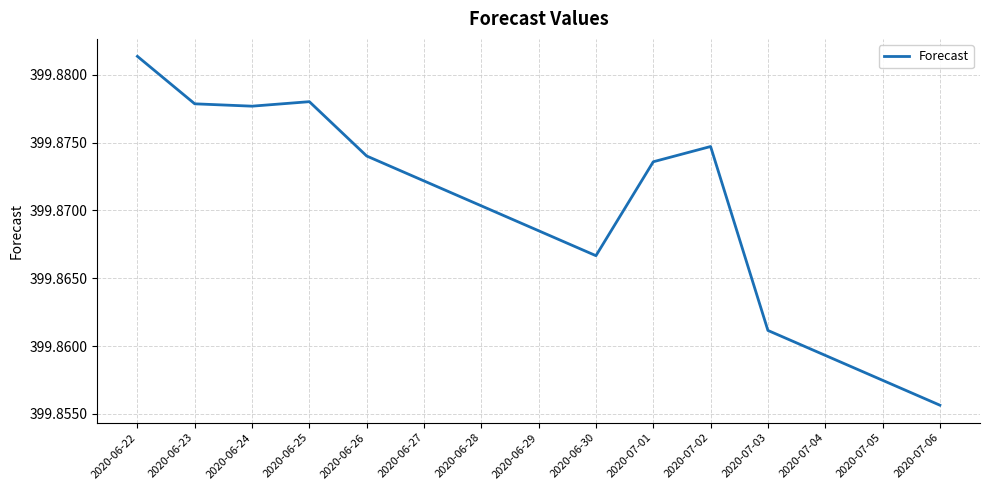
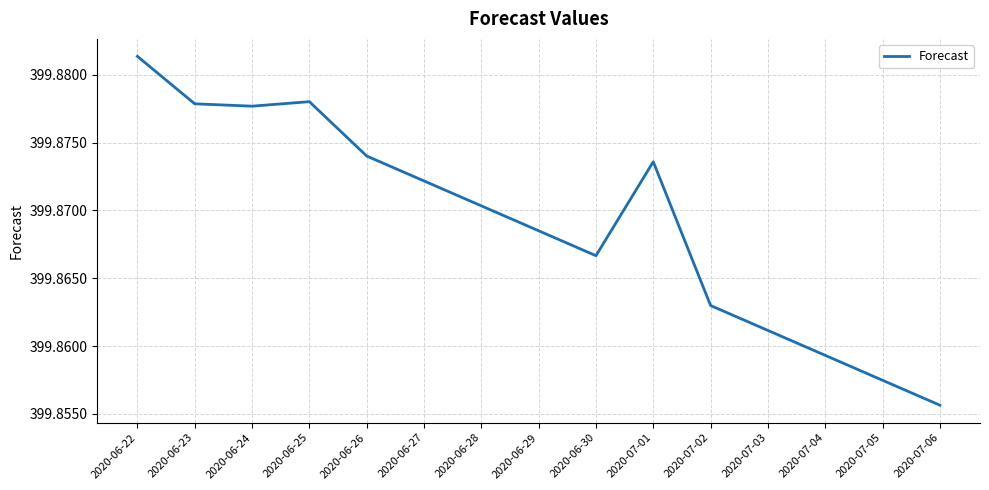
  {
    "2020-06-22": 399.8814,
    "2020-06-23": 399.8779,
    "2020-06-24": 399.8777,
    "2020-06-25": 399.8780,
    "2020-06-26": 399.8740,
    "2020-06-27": 399.8722,
    "2020-06-28": 399.8703,
    "2020-06-29": 399.8685,
    "2020-06-30": 399.8667,
    "2020-07-01": 399.8736,
-   "2020-07-02": 399.8747,
+   "2020-07-02": 399.8630,
    "2020-07-03": 399.8612,
    "2020-07-04": 399.8593,
    "2020-07-05": 399.8575,
    "2020-07-06": 399.8556
  }
